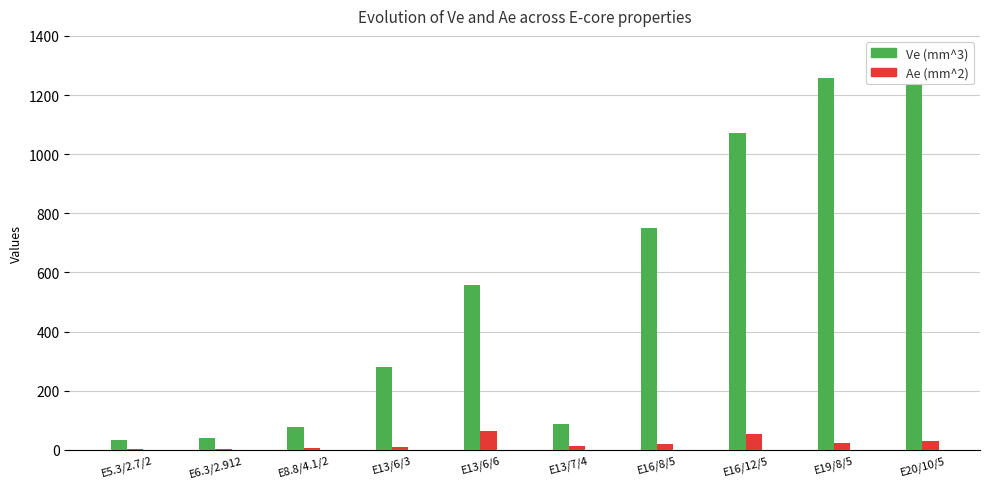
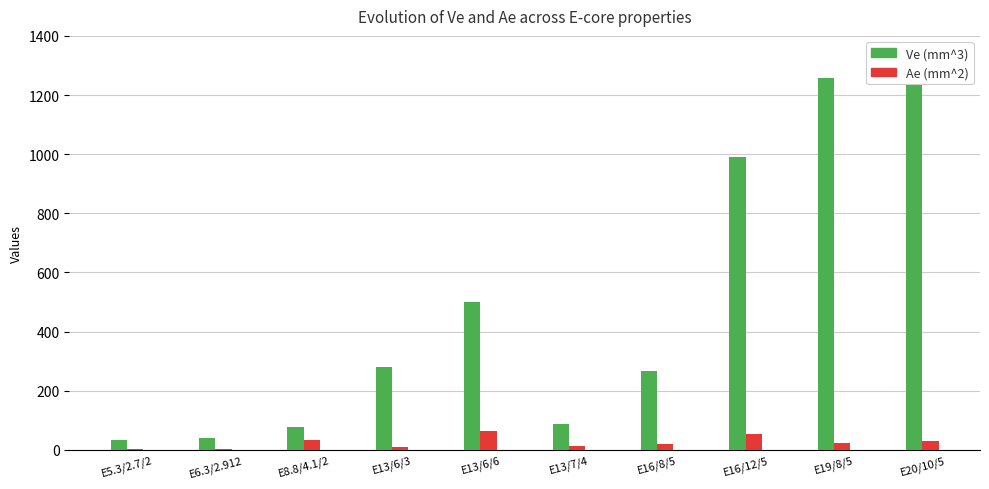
  {
    "Ve (mm^3)": {
      "E5.3/2.7/2": 30,
      "E6.3/2.912": 40,
      "E8.8/4.1/2": 80,
      "E13/6/3": 280,
-     "E13/6/6": 560,
+     "E13/6/6": 500,
      "E13/7/4": 90,
-     "E16/8/5": 750,
-     "E16/12/5": 1070,
+     "E16/8/5": 270,
+     "E16/12/5": 990,
      "E19/8/5": 1260
    },
    "Ae (mm^2)": {
-     "E8.8/4.1/2": 10,
+     "E8.8/4.1/2": 30,
      "E13/6/3": 10,
      "E13/6/6": 60,
      "E13/7/4": 10,
      "E16/8/5": 20,
      "E16/12/5": 50,
      "E19/8/5": 20,
      "E20/10/5": 30
    }
  }
